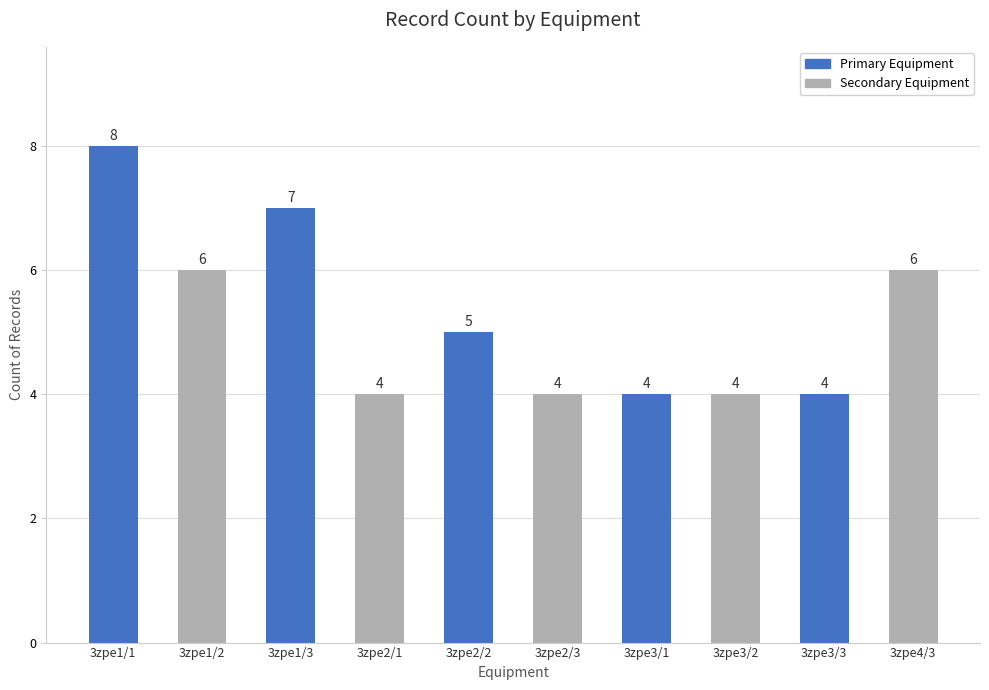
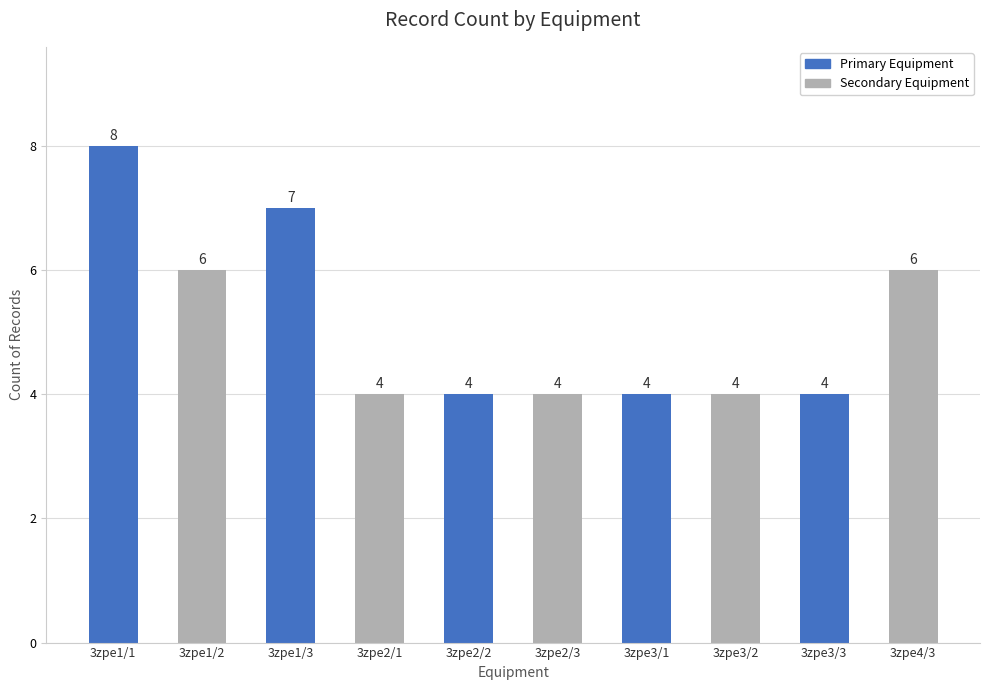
  {
    "3zpe1/1": 8,
    "3zpe1/2": 6,
    "3zpe1/3": 7,
    "3zpe2/1": 4,
-   "3zpe2/2": 5,
+   "3zpe2/2": 4,
    "3zpe2/3": 4,
    "3zpe3/1": 4,
    "3zpe3/2": 4,
    "3zpe3/3": 4,
    "3zpe4/3": 6
  }
